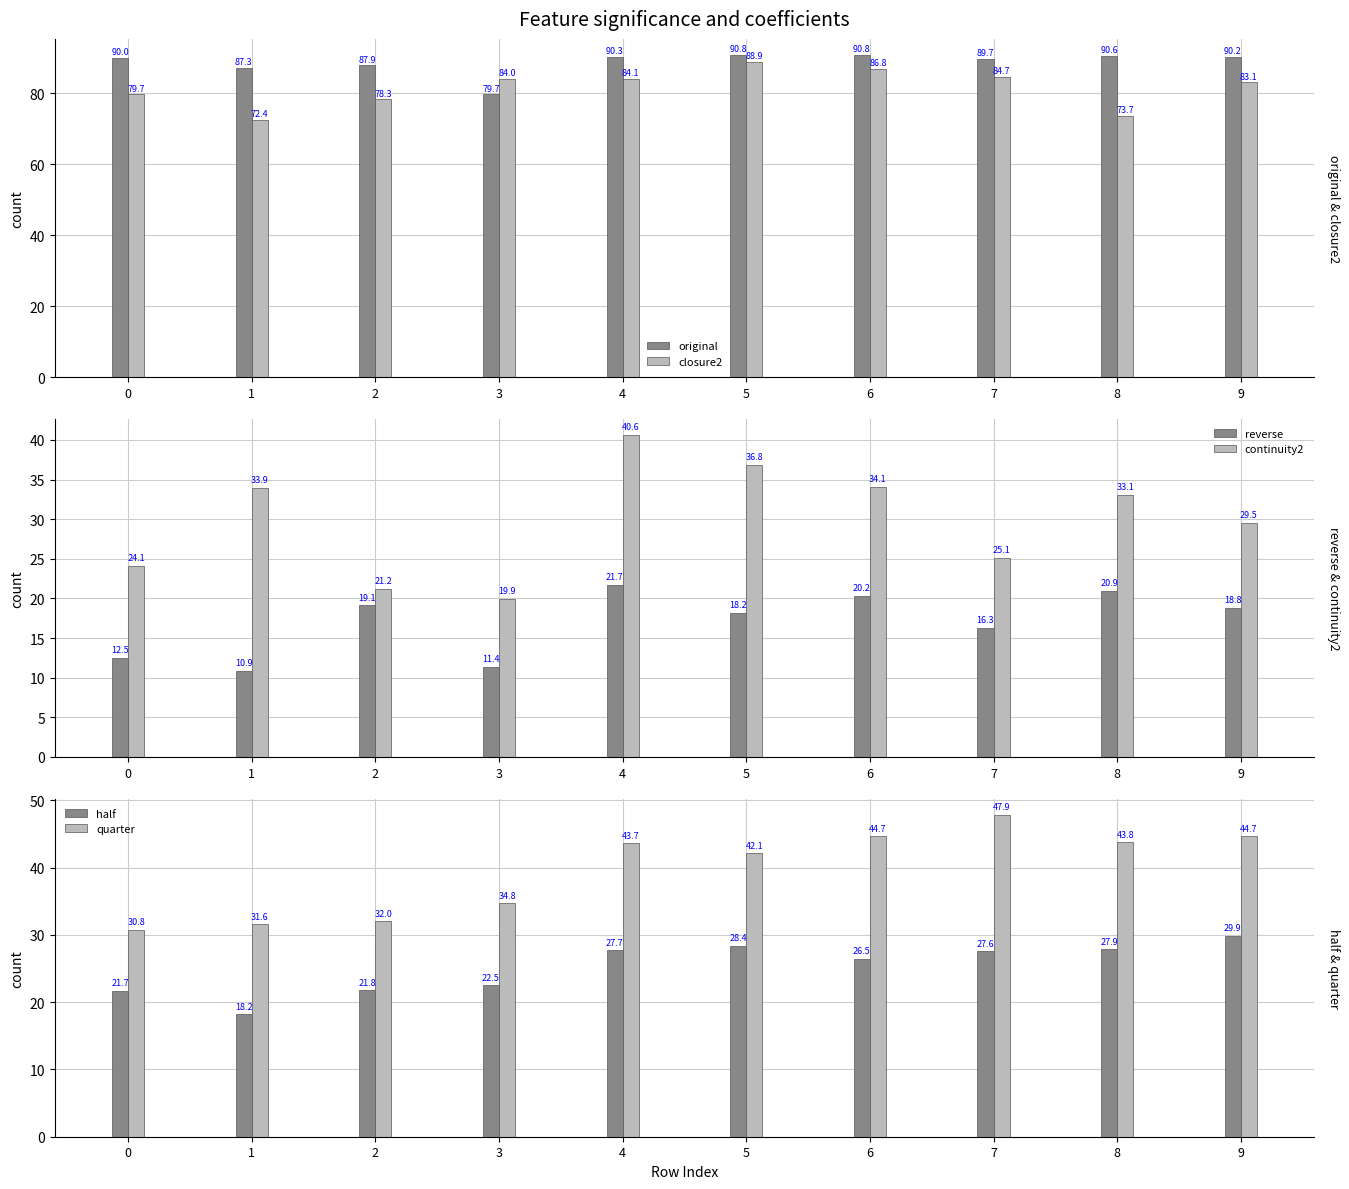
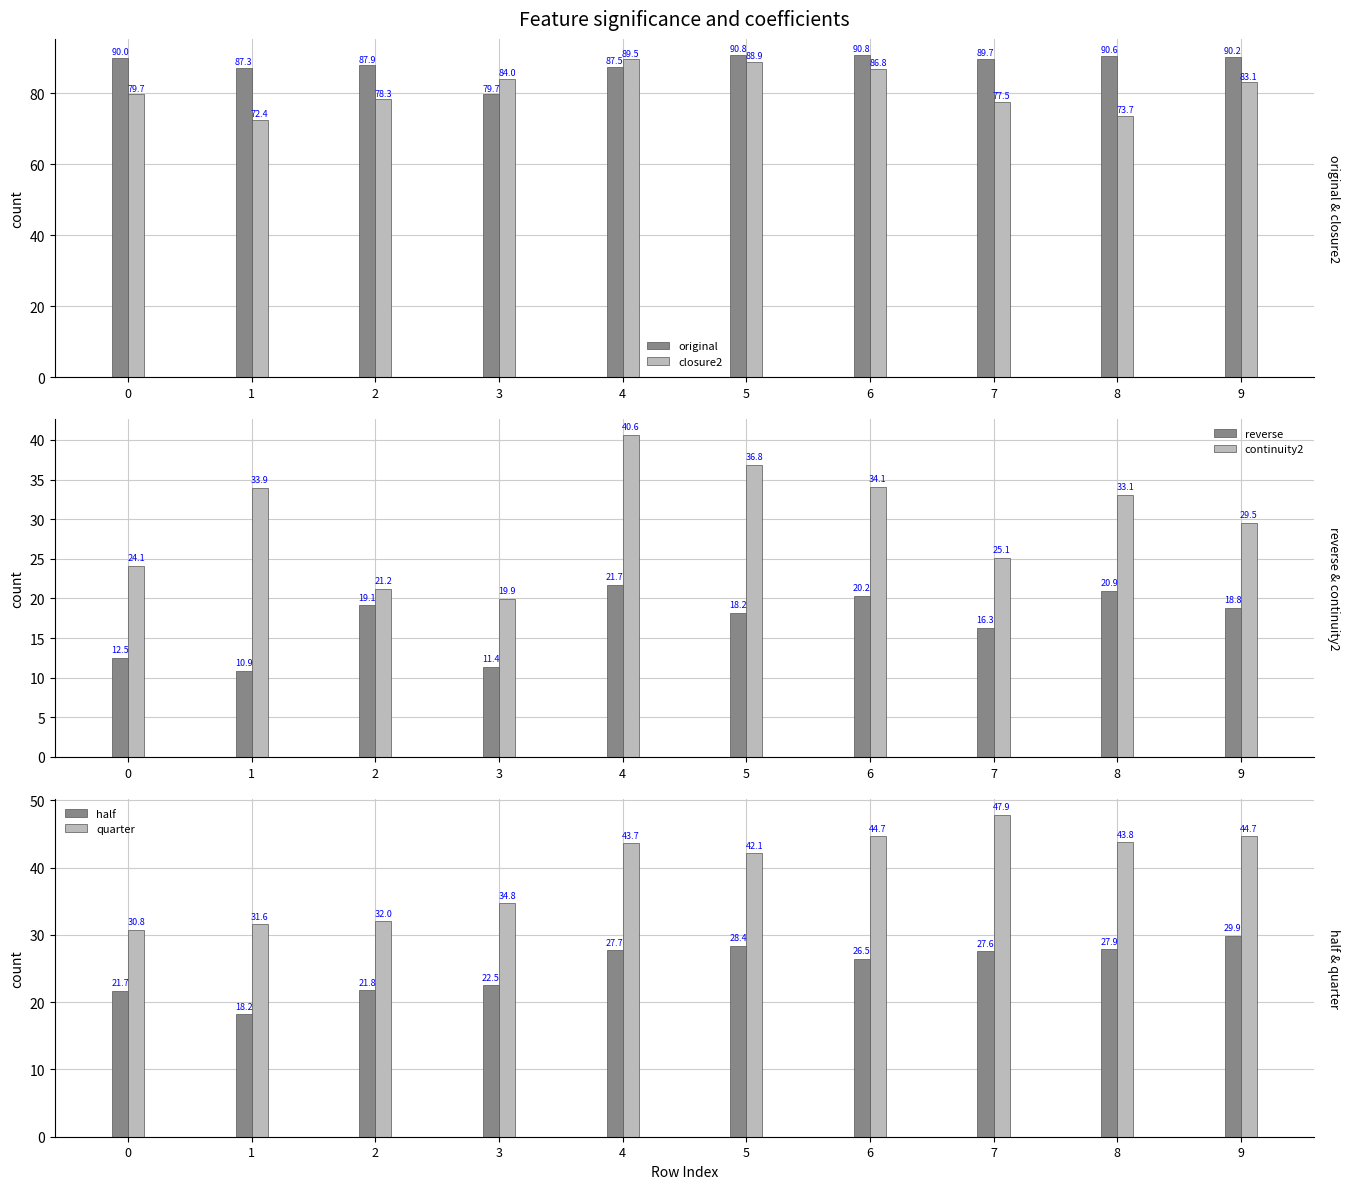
  {
    "Feature significance and coefficients": {
      "original": {
        "0": 90.0,
        "1": 87.3,
        "2": 87.9,
        "3": 79.7,
-       "4": 90.3,
+       "4": 87.5,
        "5": 90.8,
        "6": 90.8,
        "7": 89.7,
        "8": 90.6,
        "9": 90.2
      },
      "closure2": {
        "0": 79.7,
        "1": 72.4,
        "2": 78.3,
        "3": 84.0,
-       "4": 84.1,
+       "4": 89.5,
        "5": 88.9,
        "6": 86.8,
-       "7": 84.7,
+       "7": 77.5,
        "8": 73.7,
        "9": 83.1
      }
    }
  }
